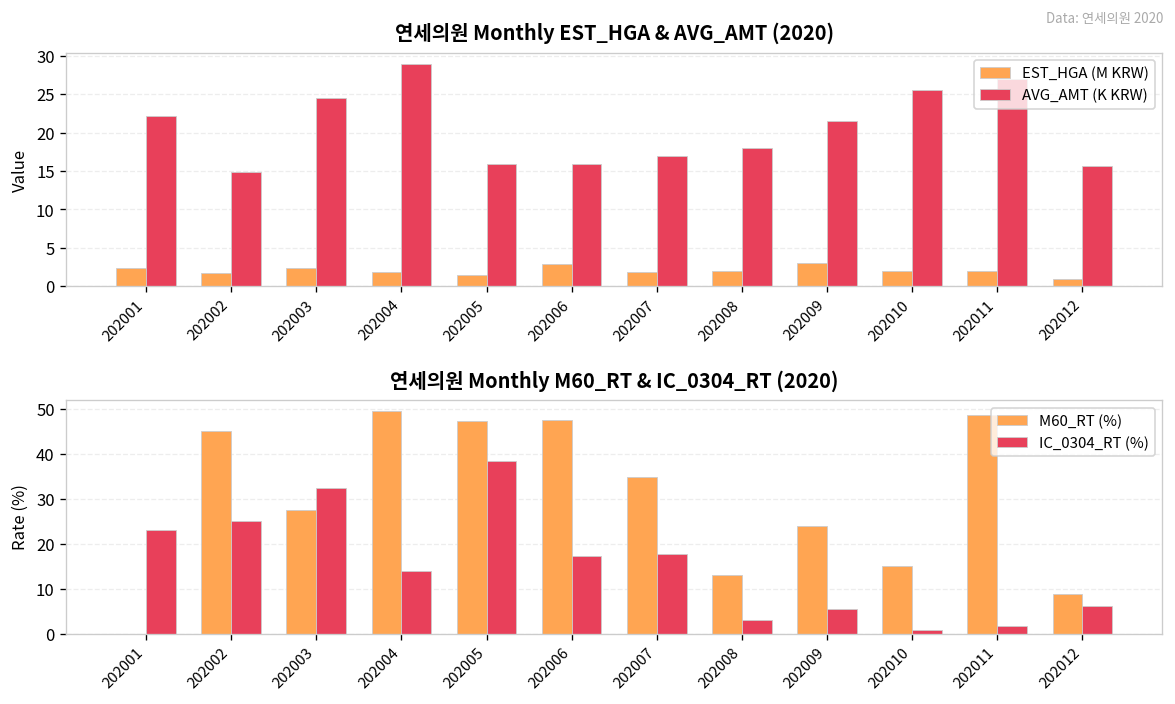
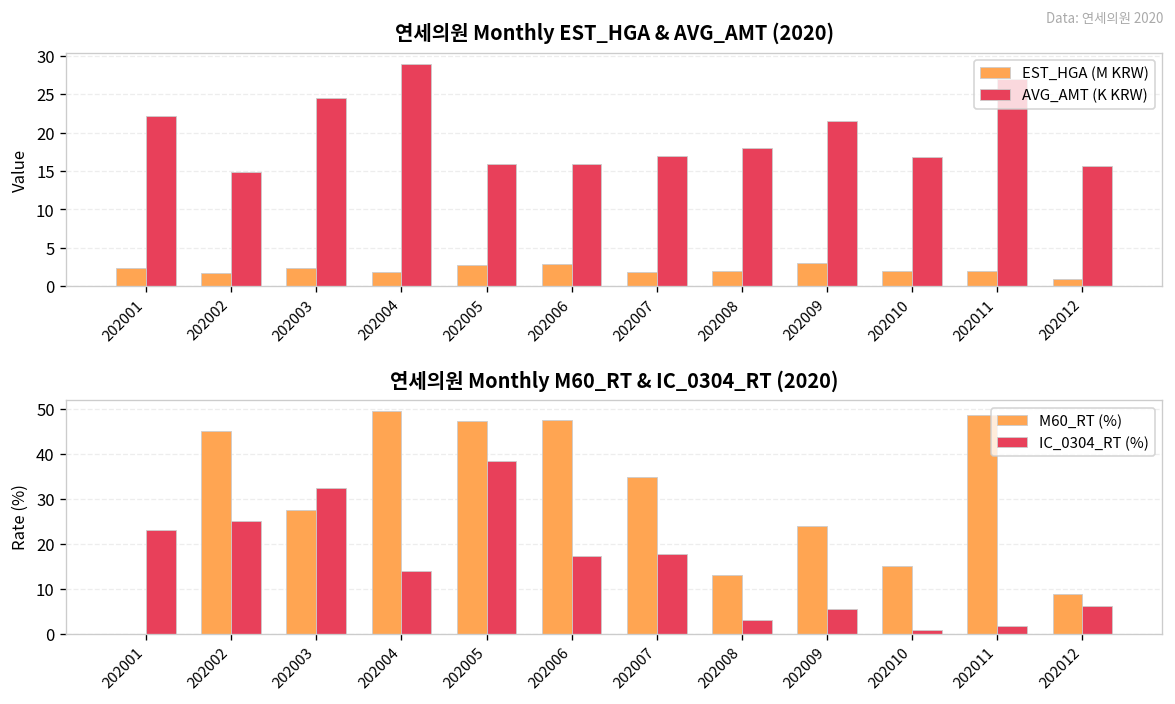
  {
    "연세의원 Monthly EST_HGA & AVG_AMT (2020)": {
      "EST_HGA (M KRW)": {
        "202001": 2,
        "202002": 2,
        "202003": 2,
        "202004": 2,
-       "202005": 1,
+       "202005": 3,
        "202006": 3,
        "202007": 2,
        "202008": 2,
        "202009": 3,
        "202010": 2,
        "202011": 2,
        "202012": 1
      },
      "AVG_AMT (K KRW)": {
        "202001": 22,
        "202002": 15,
        "202003": 25,
        "202004": 29,
        "202005": 16,
        "202006": 16,
        "202007": 17,
        "202008": 18,
        "202009": 22,
-       "202010": 26,
+       "202010": 17,
        "202012": 16
      }
    },
    "연세의원 Monthly M60_RT & IC_0304_RT (2020)": {
      "M60_RT (%)": {
        "202001": 0,
        "202002": 45,
        "202003": 28,
        "202004": 50,
        "202005": 47,
        "202006": 48,
        "202007": 35,
        "202008": 13,
        "202009": 24,
        "202010": 15,
        "202011": 49,
        "202012": 9
      },
      "IC_0304_RT (%)": {
        "202001": 23,
        "202002": 25,
        "202003": 33,
        "202004": 14,
        "202005": 39,
        "202006": 17,
        "202007": 18,
        "202008": 3,
        "202009": 6,
        "202010": 1,
        "202011": 2,
        "202012": 6
      }
    }
  }
